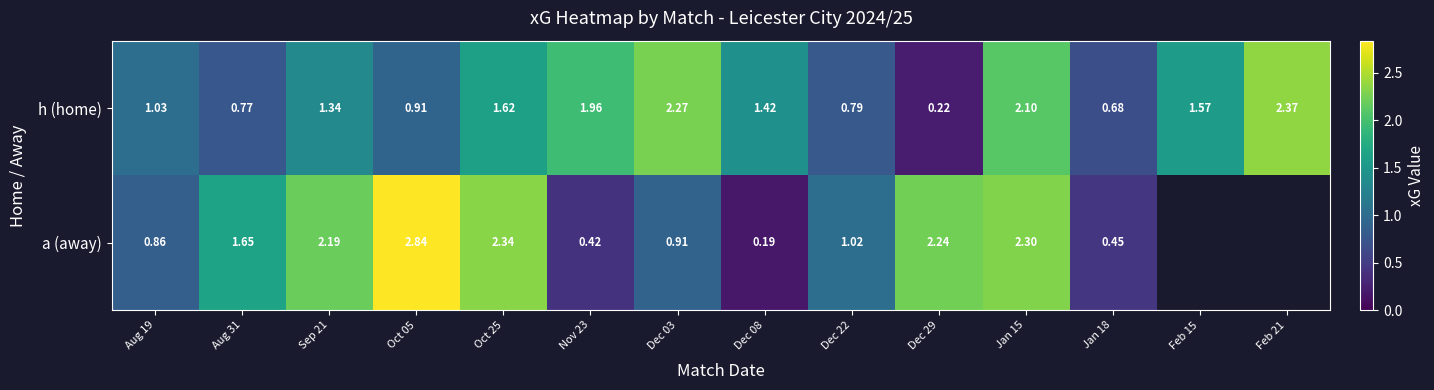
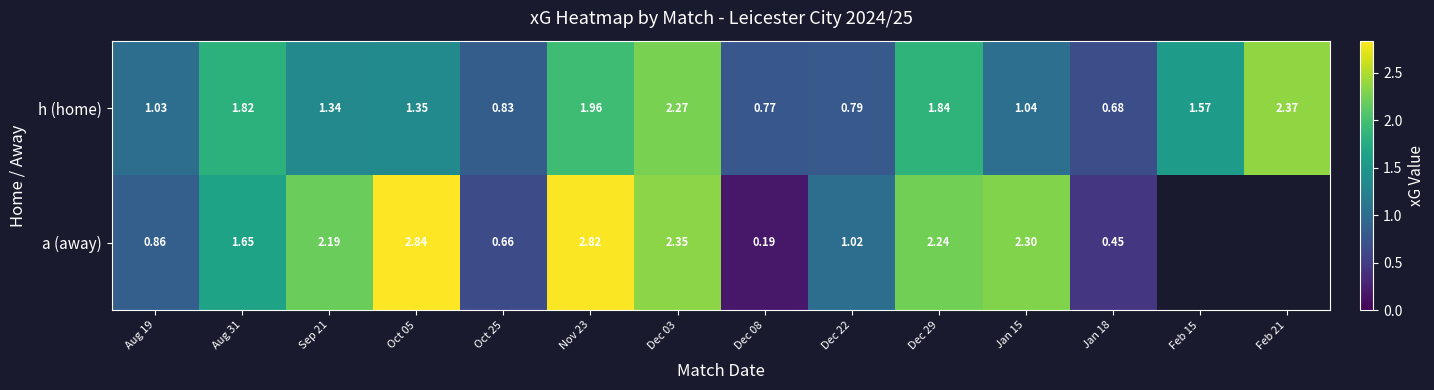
  {
    "h (home)": {
      "Aug 19": 1.03,
-     "Aug 31": 0.77,
+     "Aug 31": 1.82,
      "Sep 21": 1.34,
-     "Oct 05": 0.91,
-     "Oct 25": 1.62,
+     "Oct 05": 1.35,
+     "Oct 25": 0.83,
      "Nov 23": 1.96,
      "Dec 03": 2.27,
-     "Dec 08": 1.42,
+     "Dec 08": 0.77,
      "Dec 22": 0.79,
-     "Dec 29": 0.22,
-     "Jan 15": 2.10,
+     "Dec 29": 1.84,
+     "Jan 15": 1.04,
      "Jan 18": 0.68,
      "Feb 15": 1.57,
      "Feb 21": 2.37
    },
    "a (away)": {
      "Aug 19": 0.86,
      "Aug 31": 1.65,
      "Sep 21": 2.19,
      "Oct 05": 2.84,
-     "Oct 25": 2.34,
-     "Nov 23": 0.42,
-     "Dec 03": 0.91,
+     "Oct 25": 0.66,
+     "Nov 23": 2.82,
+     "Dec 03": 2.35,
      "Dec 08": 0.19,
      "Dec 22": 1.02,
      "Dec 29": 2.24,
      "Jan 15": 2.30,
      "Jan 18": 0.45
    }
  }
